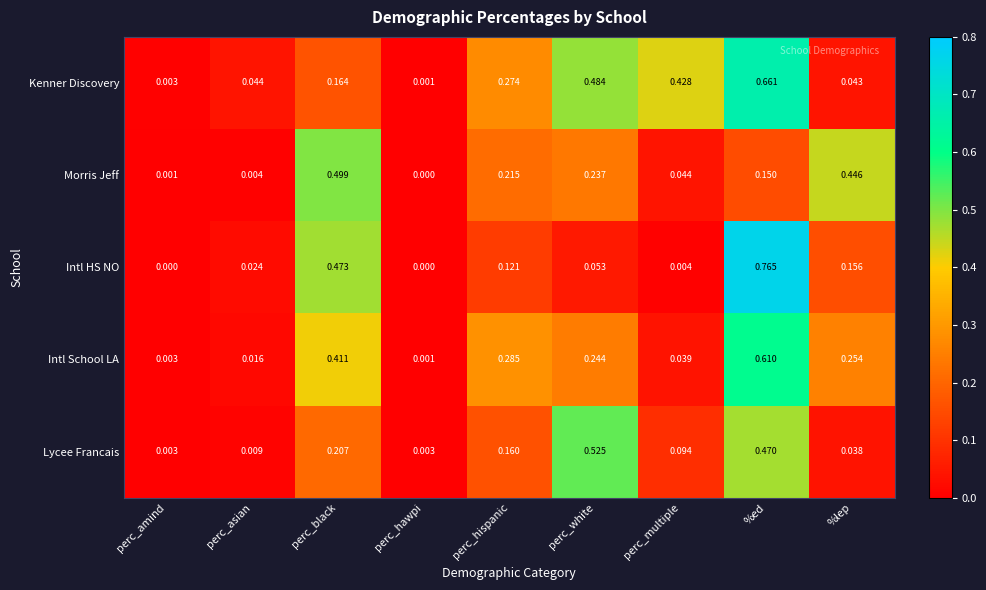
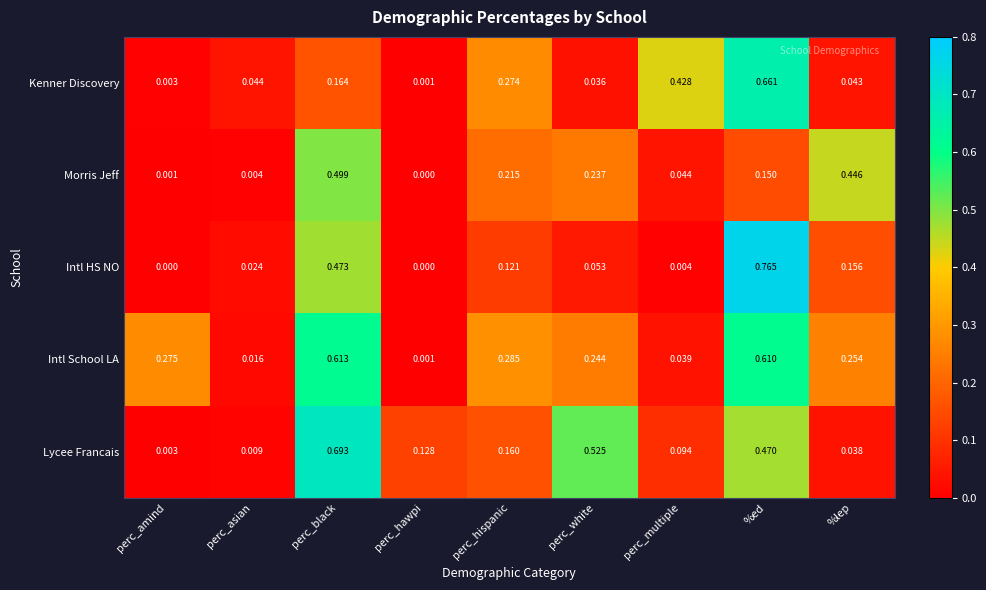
  {
    "Kenner Discovery": {
      "perc_amind": 0.003,
      "perc_asian": 0.044,
      "perc_black": 0.164,
      "perc_hawpi": 0.001,
      "perc_hispanic": 0.274,
-     "perc_white": 0.484,
+     "perc_white": 0.036,
      "perc_multiple": 0.428,
      "%ed": 0.661
    },
    "Morris Jeff": {
      "perc_amind": 0.001,
      "perc_asian": 0.004,
      "perc_black": 0.499,
      "perc_hawpi": 0.000,
      "perc_hispanic": 0.215,
      "perc_white": 0.237,
      "perc_multiple": 0.044,
      "%ed": 0.150,
      "%lep": 0.446
    },
    "Intl HS NO": {
      "perc_amind": 0.000,
      "perc_asian": 0.024,
      "perc_black": 0.473,
      "perc_hawpi": 0.000,
      "perc_hispanic": 0.121,
      "perc_white": 0.053,
      "perc_multiple": 0.004,
      "%ed": 0.765,
      "%lep": 0.156
    },
    "Intl School LA": {
-     "perc_amind": 0.003,
+     "perc_amind": 0.275,
      "perc_asian": 0.016,
-     "perc_black": 0.411,
+     "perc_black": 0.613,
      "perc_hawpi": 0.001,
      "perc_hispanic": 0.285,
      "perc_white": 0.244,
      "perc_multiple": 0.039,
      "%ed": 0.610,
      "%lep": 0.254
    },
    "Lycee Francais": {
      "perc_amind": 0.003,
      "perc_asian": 0.009,
-     "perc_black": 0.207,
-     "perc_hawpi": 0.003,
+     "perc_black": 0.693,
+     "perc_hawpi": 0.128,
      "perc_hispanic": 0.160,
      "perc_white": 0.525,
      "perc_multiple": 0.094,
      "%ed": 0.470,
      "%lep": 0.038
    }
  }
